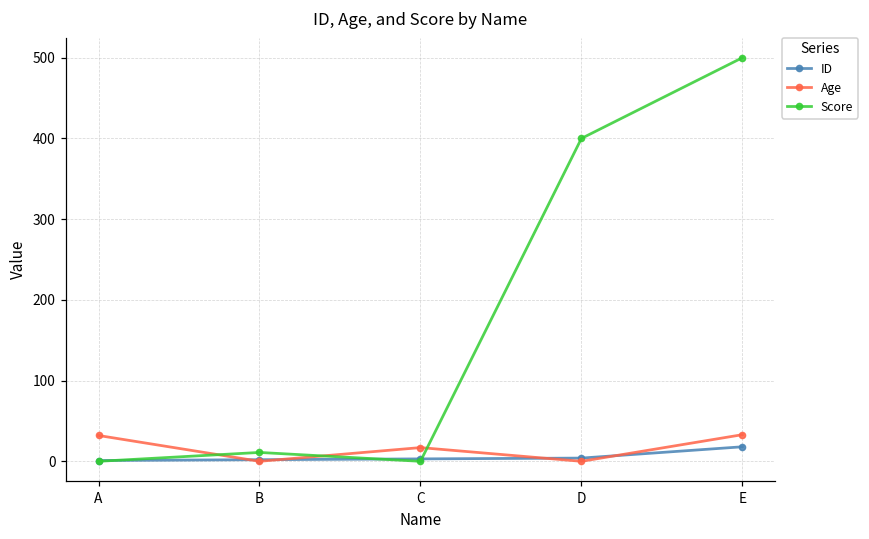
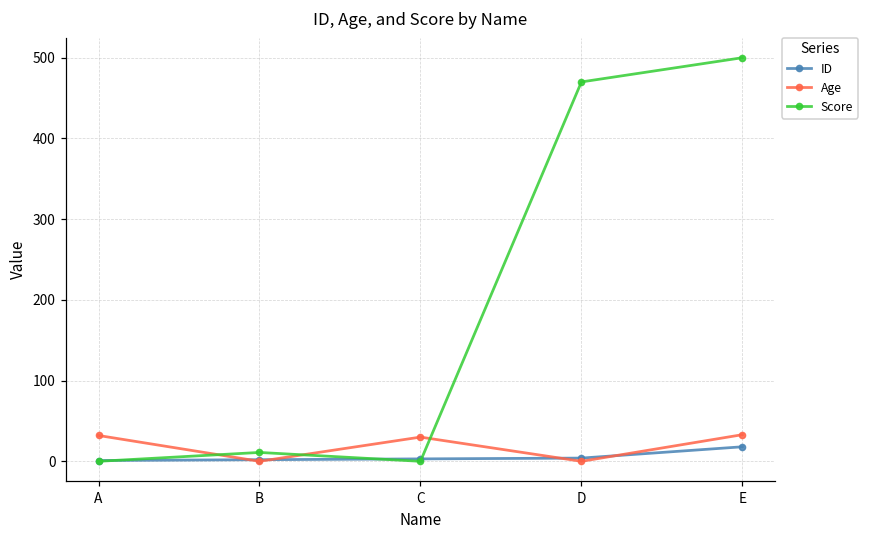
  {
    "ID": {
      "D": 0,
      "E": 20
    },
    "Age": {
      "A": 30,
-     "C": 20,
+     "C": 30,
      "D": 0,
      "E": 30
    },
    "Score": {
      "B": 10,
-     "D": 400,
+     "D": 470,
      "E": 500
    }
  }
